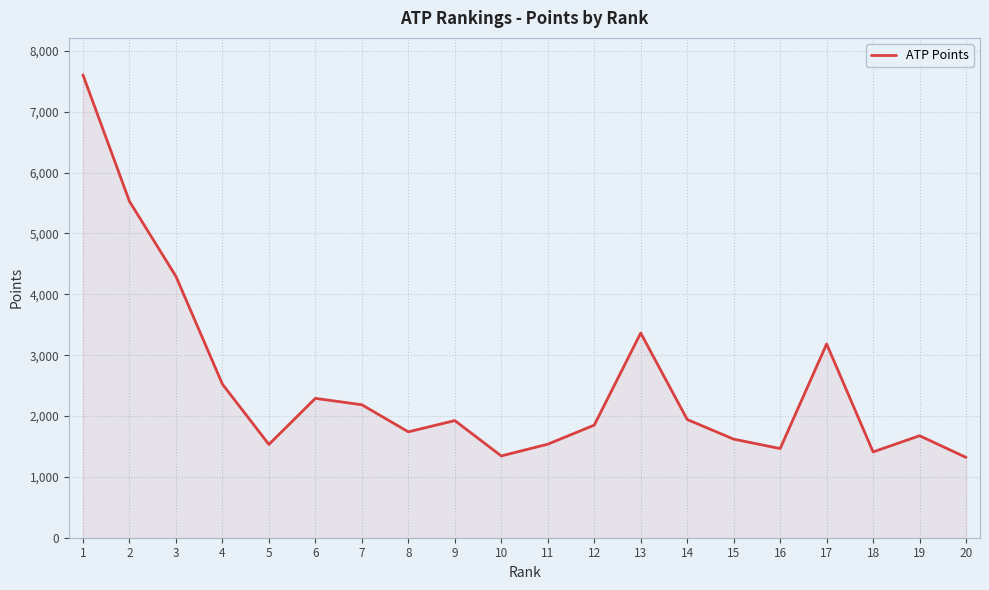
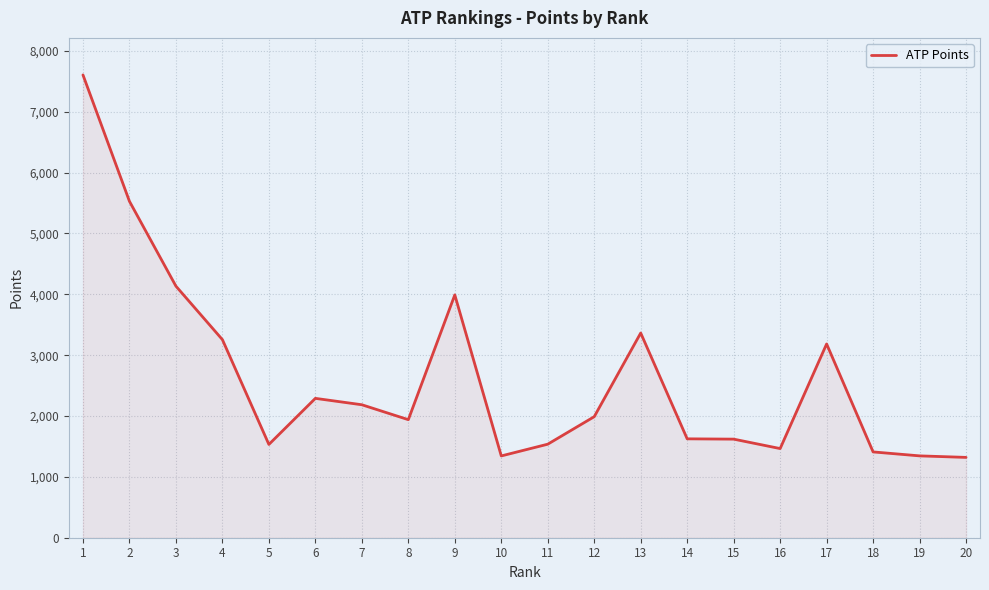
  {
    "1": "7,600",
    "2": "5,500",
-   "3": "4,300",
-   "4": "2,500",
+   "3": "4,100",
+   "4": "3,300",
    "5": "1,500",
    "6": "2,300",
    "7": "2,200",
-   "8": "1,700",
-   "9": "1,900",
+   "8": "1,900",
+   "9": "4,000",
    "10": "1,300",
    "11": "1,500",
-   "12": "1,900",
+   "12": "2,000",
    "13": "3,400",
-   "14": "1,900",
+   "14": "1,600",
    "15": "1,600",
    "16": "1,500",
    "17": "3,200",
    "18": "1,400",
-   "19": "1,700",
+   "19": "1,300",
    "20": "1,300"
  }
